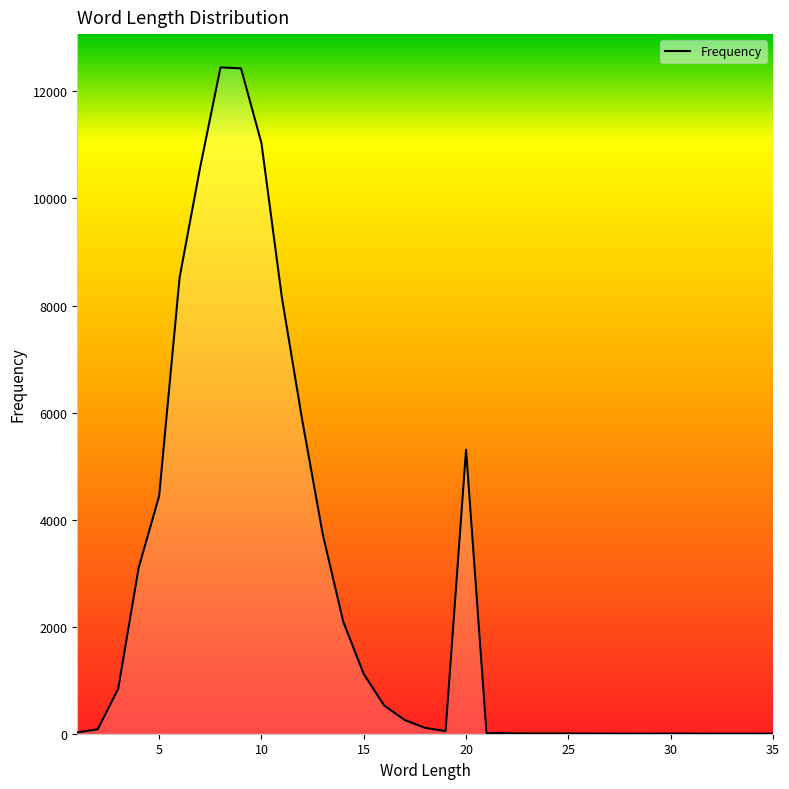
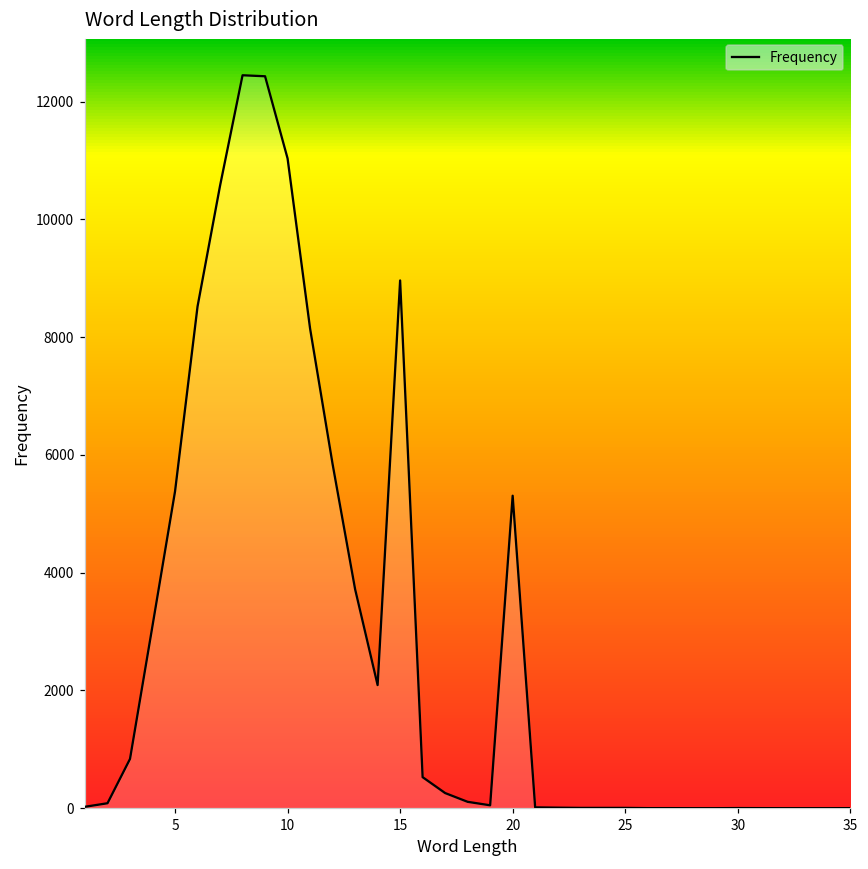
  {
-   "5": 4400,
+   "5": 5400,
    "10": 11000,
-   "15": 1100,
+   "15": 9000,
    "20": 5300,
    "25": 0,
    "30": 0,
    "35": 0
  }
